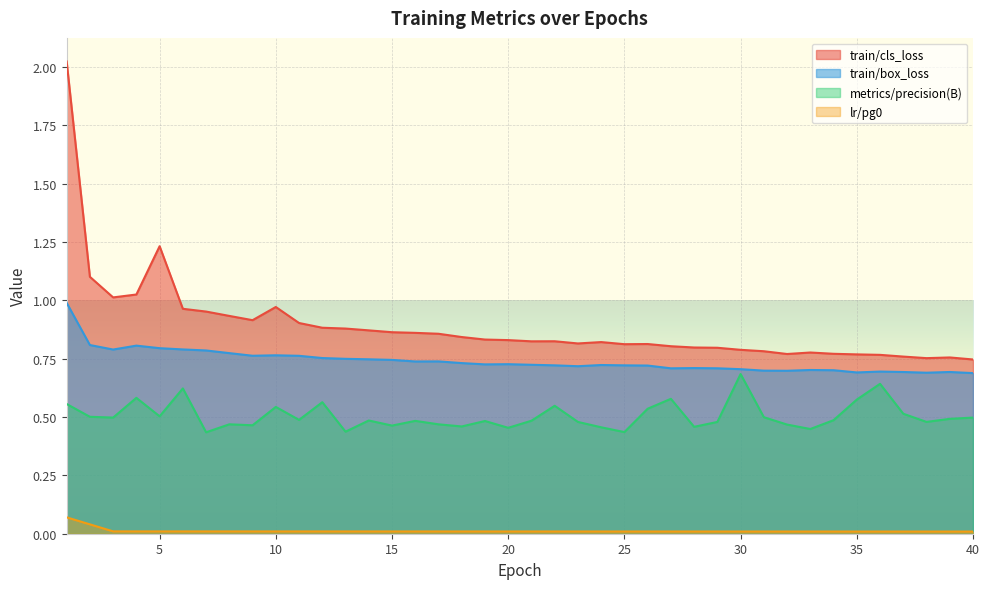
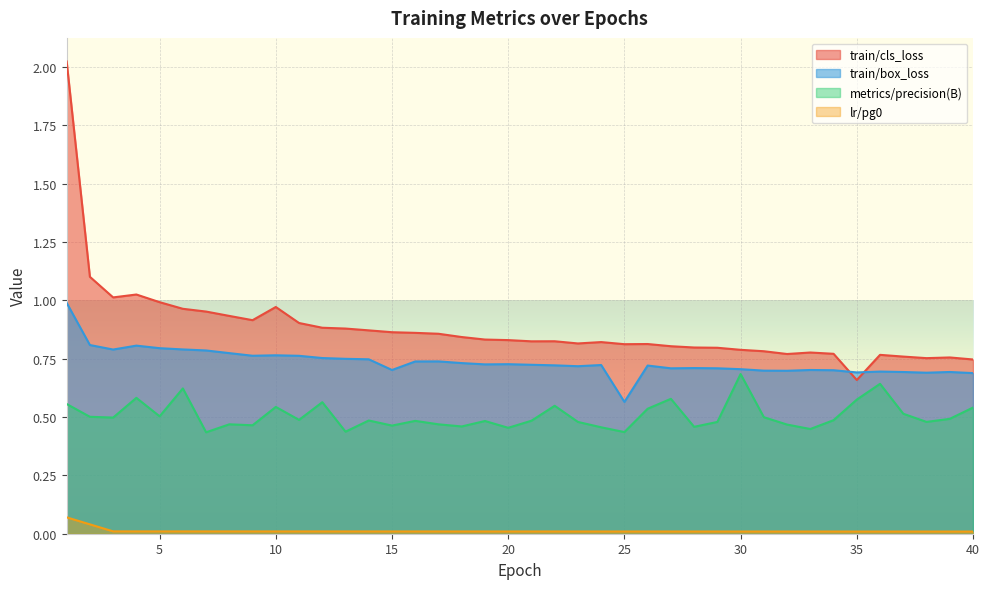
  {
    "train/cls_loss": {
-     "5": 1.23,
+     "5": 0.99,
      "10": 0.97,
      "15": 0.86,
      "20": 0.83,
      "25": 0.81,
      "30": 0.79,
-     "35": 0.77,
+     "35": 0.66,
      "40": 0.75
    },
    "train/box_loss": {
      "5": 0.79,
      "10": 0.76,
-     "15": 0.74,
+     "15": 0.70,
      "20": 0.73,
-     "25": 0.72,
+     "25": 0.56,
      "30": 0.70,
      "35": 0.69,
      "40": 0.69
    },
    "metrics/precision(B)": {
      "5": 0.50,
      "10": 0.54,
      "15": 0.46,
      "20": 0.45,
      "25": 0.44,
      "30": 0.68,
      "35": 0.57,
-     "40": 0.50
+     "40": 0.54
    },
    "lr/pg0": {
      "5": 0.01,
      "10": 0.01,
      "15": 0.01,
      "20": 0.01,
      "25": 0.01,
      "30": 0.01,
      "35": 0.01,
      "40": 0.01
    }
  }
